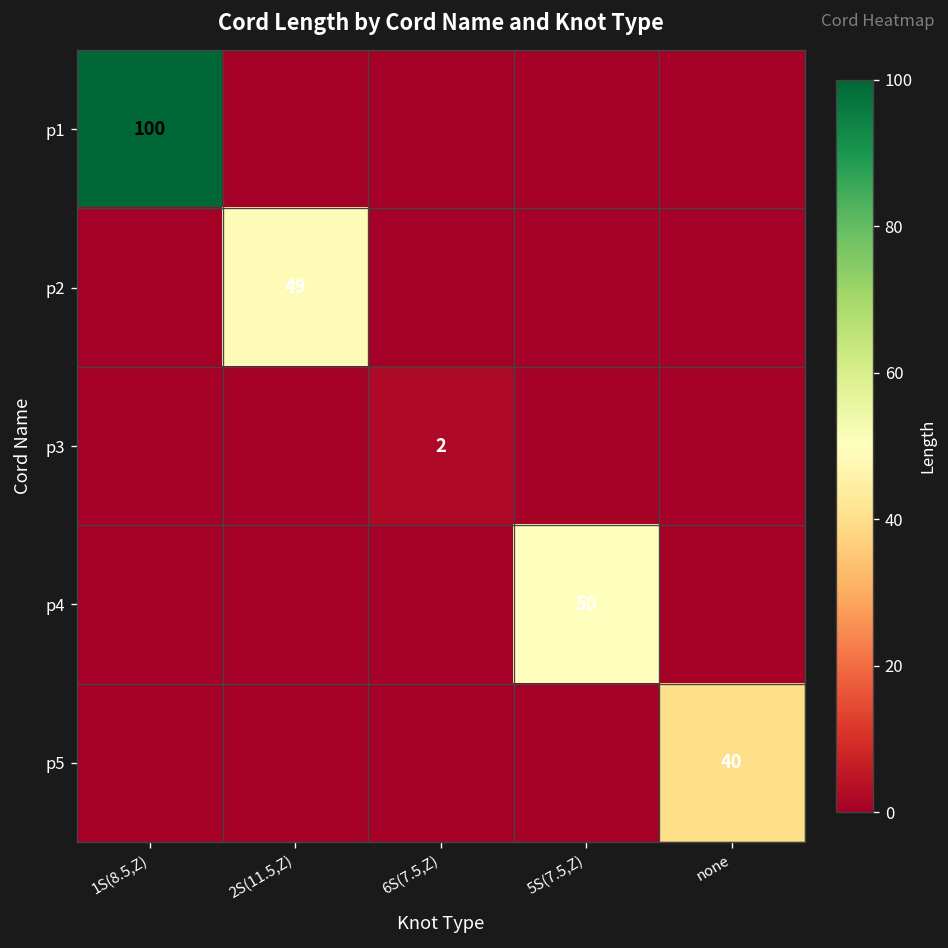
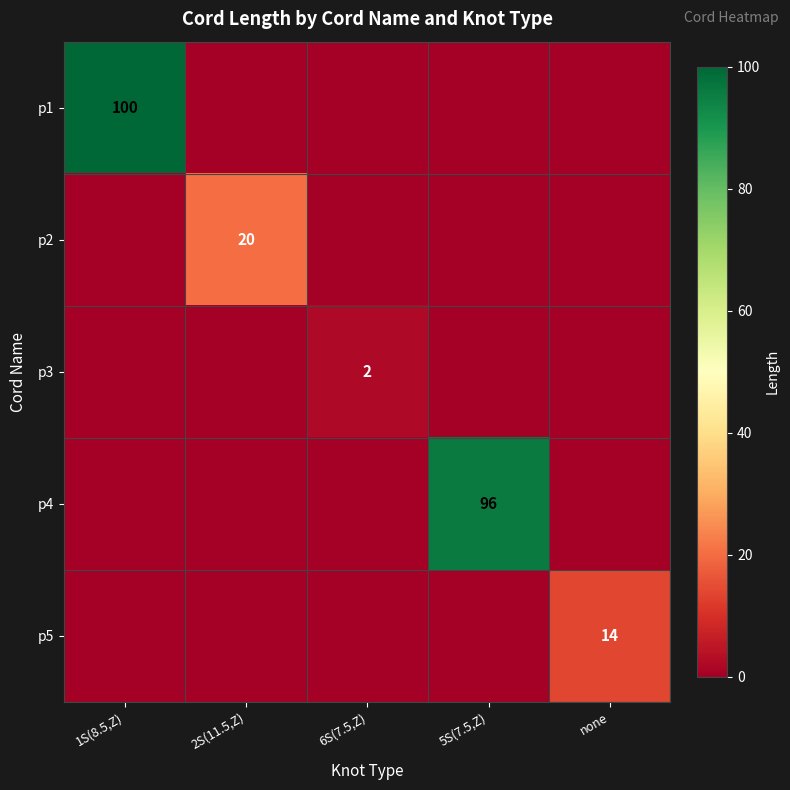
  {
    "p1": {
      "1S(8.5,Z)": 100
    },
    "p2": {
-     "2S(11.5,Z)": 49
+     "2S(11.5,Z)": 20
    },
    "p3": {
      "6S(7.5,Z)": 2
    },
    "p4": {
-     "5S(7.5,Z)": 50
+     "5S(7.5,Z)": 96
    },
    "p5": {
-     "none": 40
+     "none": 14
    }
  }
